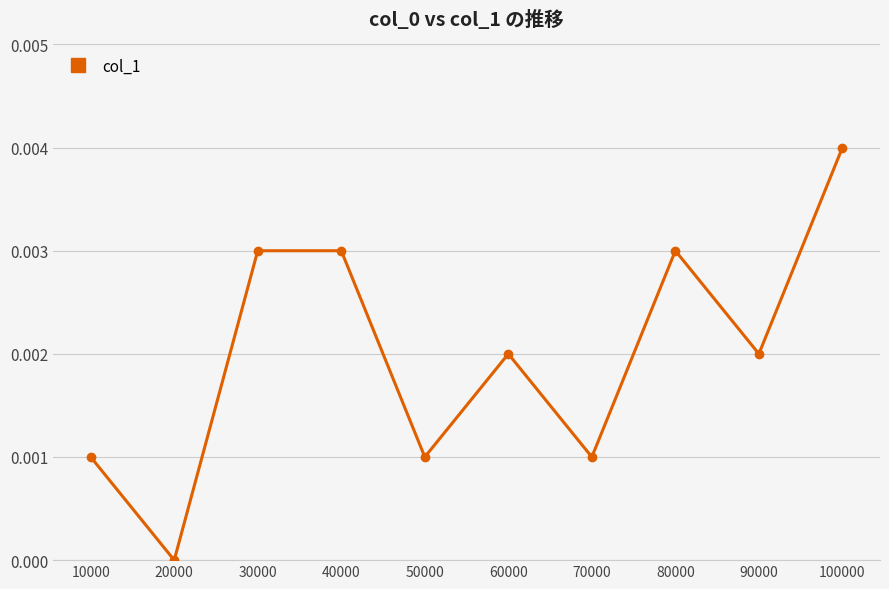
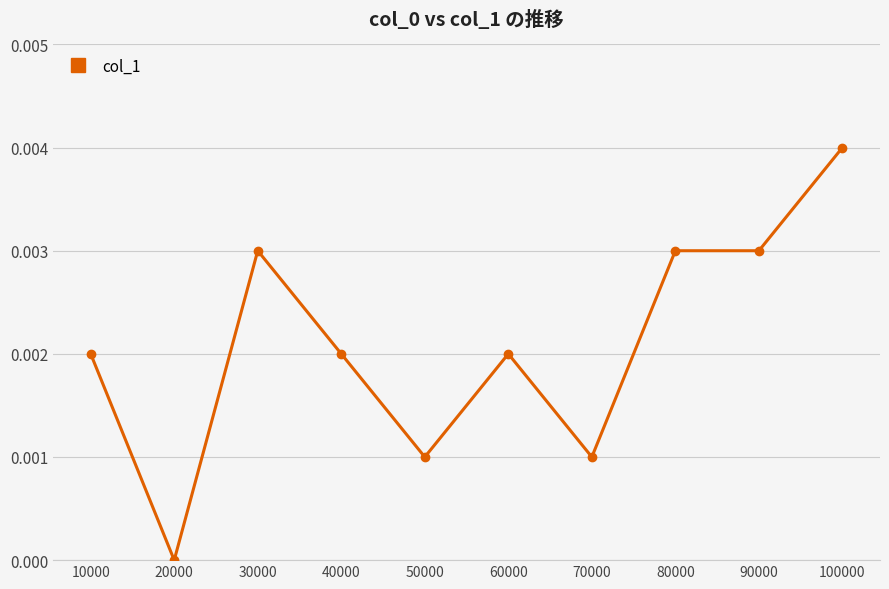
  {
-   "10000": 0.001,
+   "10000": 0.002,
    "20000": 0.000,
    "30000": 0.003,
-   "40000": 0.003,
+   "40000": 0.002,
    "50000": 0.001,
    "60000": 0.002,
    "70000": 0.001,
    "80000": 0.003,
-   "90000": 0.002,
+   "90000": 0.003,
    "100000": 0.004
  }
